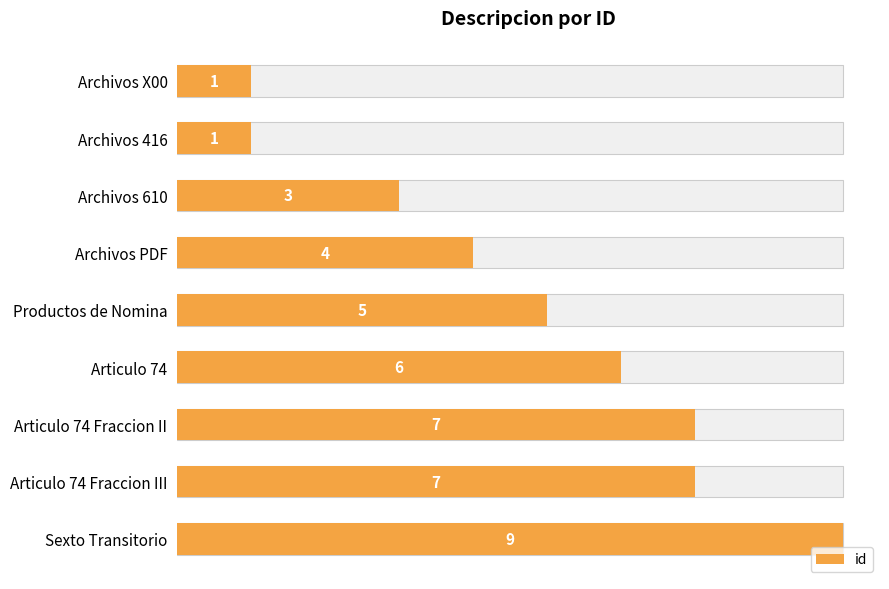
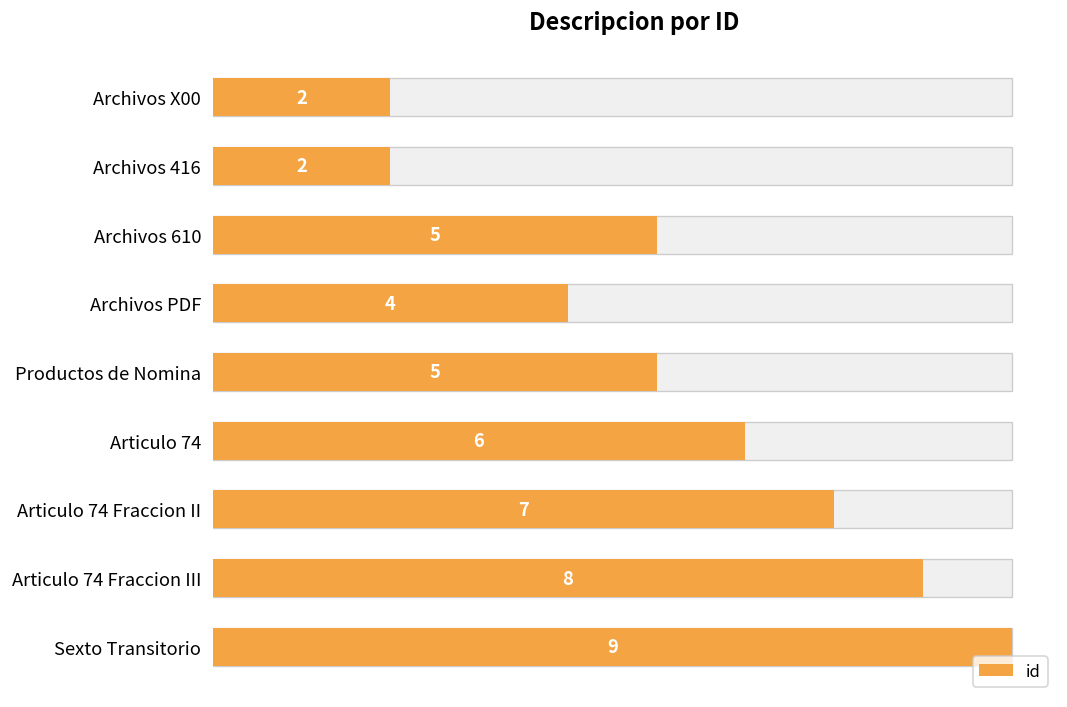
  {
    "id": {
-     "Archivos X00": 1,
-     "Archivos 416": 1,
-     "Archivos 610": 3,
-     "Articulo 74 Fraccion III": 7,
+     "Archivos X00": 2,
+     "Archivos 416": 2,
+     "Archivos 610": 5,
+     "Articulo 74 Fraccion III": 8,
      "Sexto Transitorio": 9
    }
  }
